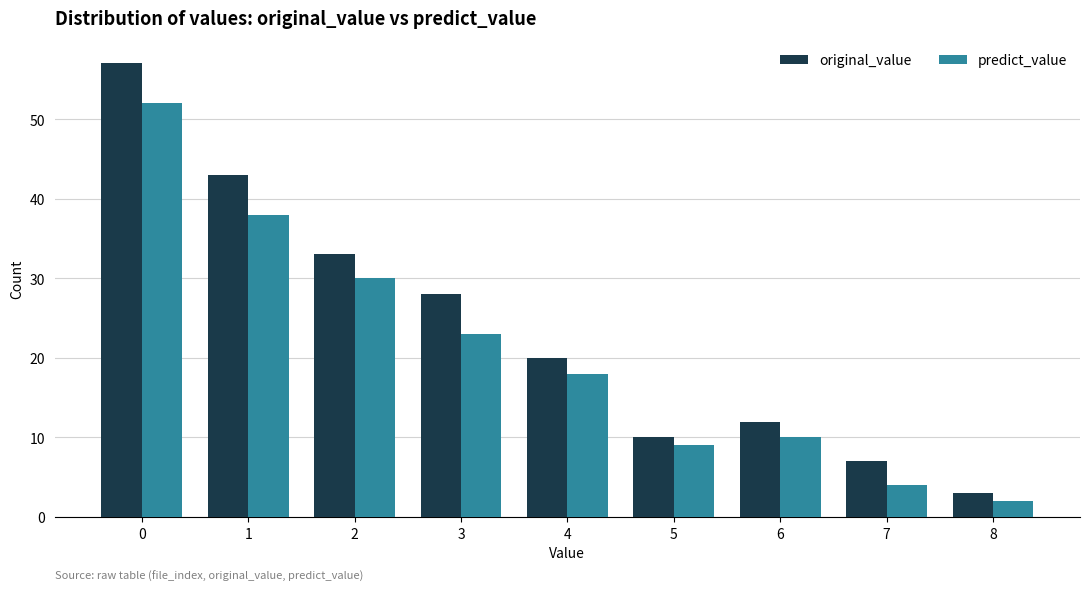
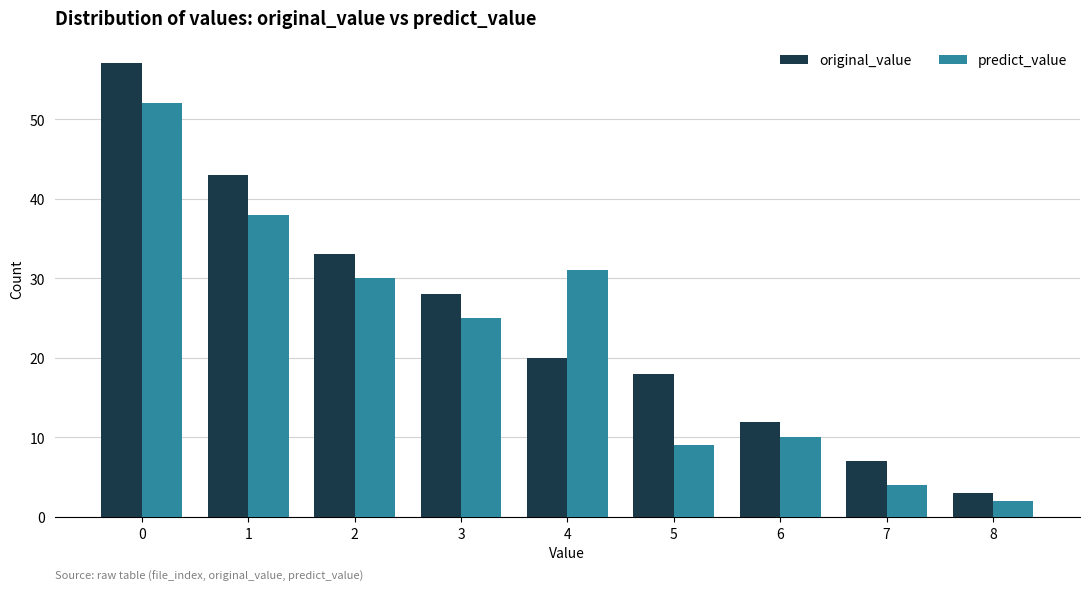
  {
    "original_value": {
      "0": 57,
      "1": 43,
      "2": 33,
      "3": 28,
      "4": 20,
-     "5": 10,
+     "5": 18,
      "6": 12,
      "7": 7,
      "8": 3
    },
    "predict_value": {
      "0": 52,
      "1": 38,
      "2": 30,
-     "3": 23,
-     "4": 18,
+     "3": 25,
+     "4": 31,
      "5": 9,
      "6": 10,
      "7": 4,
      "8": 2
    }
  }
